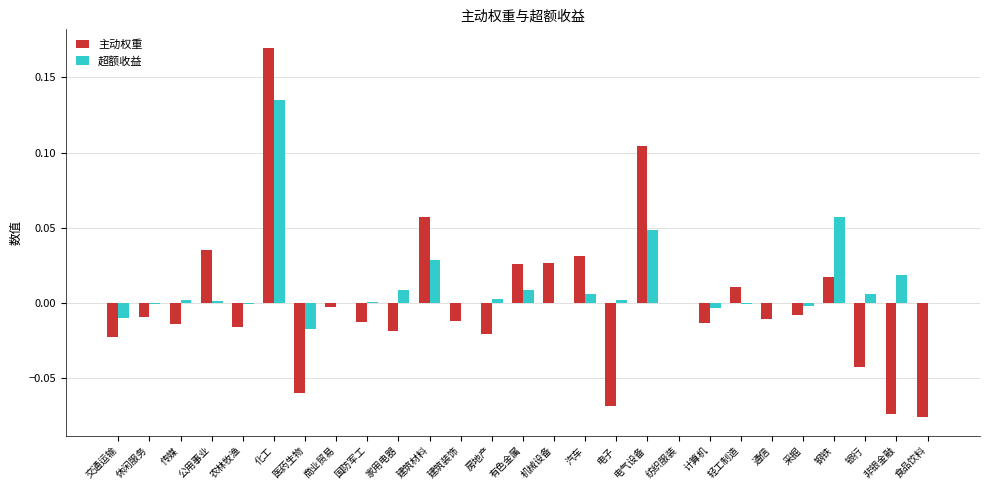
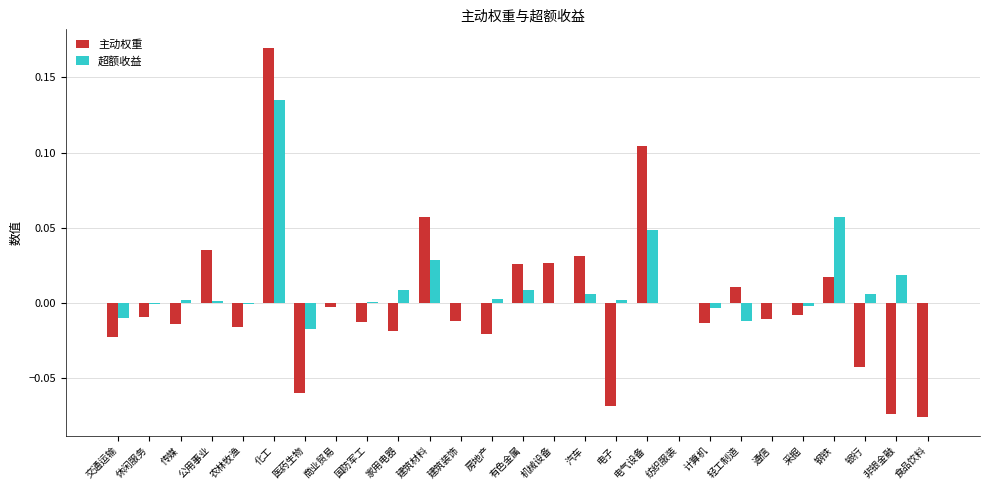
  {
    "主动权重": {
      "交通运输": -0.023,
      "休闲服务": -0.010,
      "传媒": -0.014,
      "公用事业": 0.035,
      "农林牧渔": -0.016,
      "化工": 0.170,
      "医药生物": -0.060,
      "商业贸易": -0.003,
      "国防军工": -0.013,
      "家用电器": -0.018,
      "建筑材料": 0.057,
      "建筑装饰": -0.012,
      "房地产": -0.021,
      "有色金属": 0.026,
      "机械设备": 0.027,
      "汽车": 0.032,
      "电子": -0.069,
      "电气设备": 0.104,
      "计算机": -0.013,
      "轻工制造": 0.010,
      "通信": -0.011,
      "采掘": -0.008,
      "钢铁": 0.017,
      "银行": -0.042,
      "非银金融": -0.074,
      "食品饮料": -0.076
    },
    "超额收益": {
      "交通运输": -0.010,
      "传媒": 0.002,
      "化工": 0.135,
      "医药生物": -0.017,
      "家用电器": 0.009,
      "建筑材料": 0.029,
      "房地产": 0.003,
      "有色金属": 0.009,
      "汽车": 0.006,
      "电子": 0.002,
      "电气设备": 0.049,
      "计算机": -0.003,
-     "轻工制造": -0.001,
+     "轻工制造": -0.012,
      "钢铁": 0.057,
      "银行": 0.006,
      "非银金融": 0.019
    }
  }
